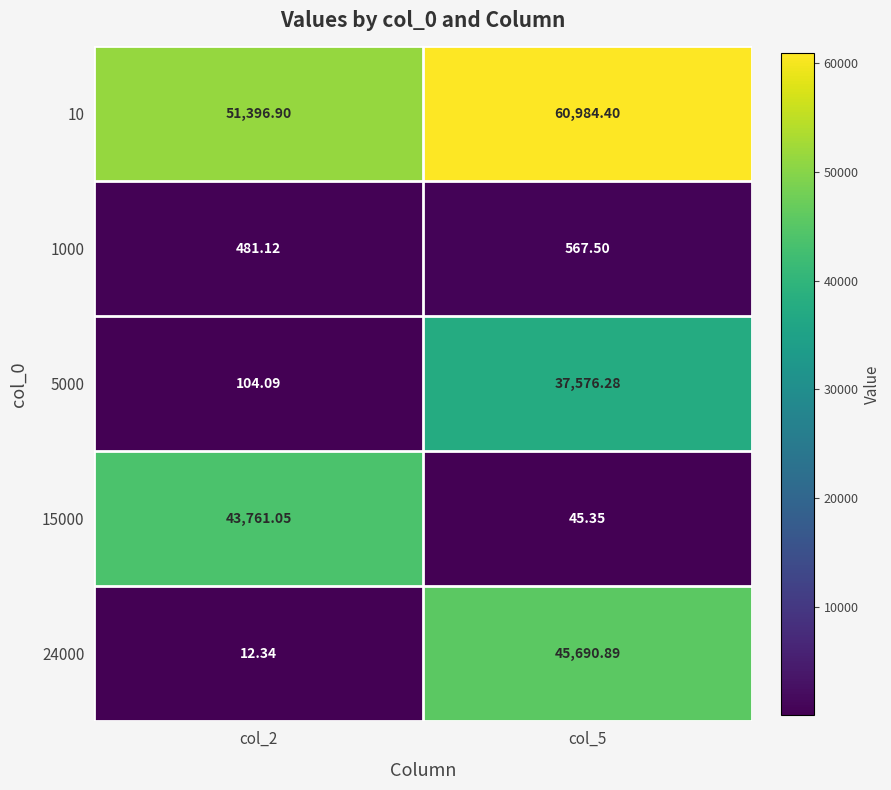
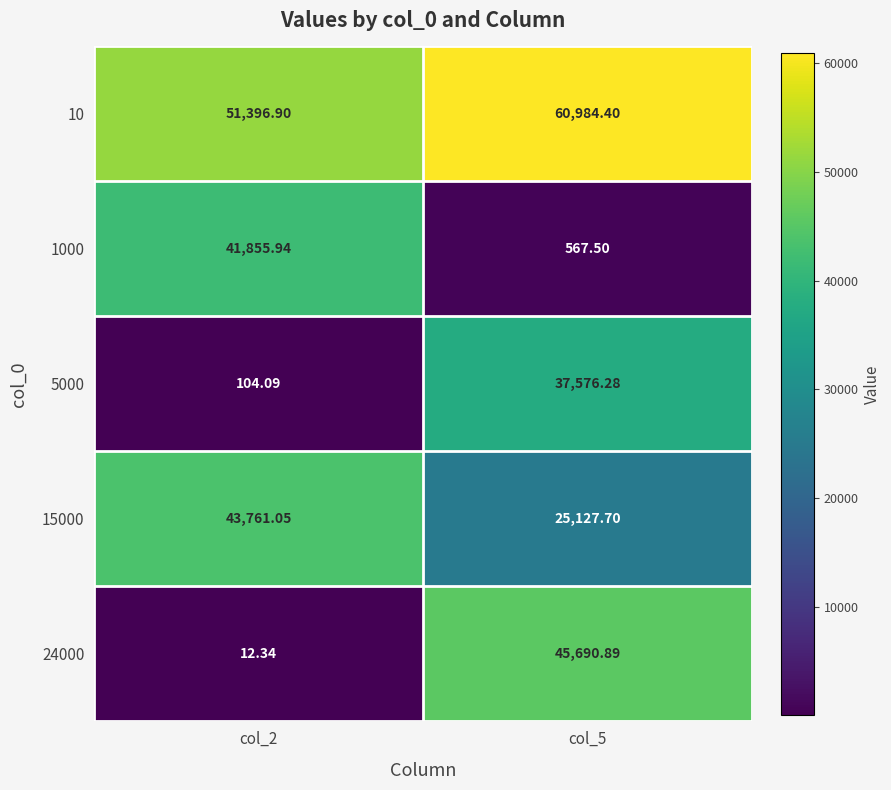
  {
    "10": {
      "col_2": "51,396.90",
      "col_5": "60,984.40"
    },
    "1000": {
-     "col_2": "481.12",
+     "col_2": "41,855.94",
      "col_5": "567.50"
    },
    "5000": {
      "col_2": "104.09",
      "col_5": "37,576.28"
    },
    "15000": {
      "col_2": "43,761.05",
-     "col_5": "45.35"
+     "col_5": "25,127.70"
    },
    "24000": {
      "col_2": "12.34",
      "col_5": "45,690.89"
    }
  }
